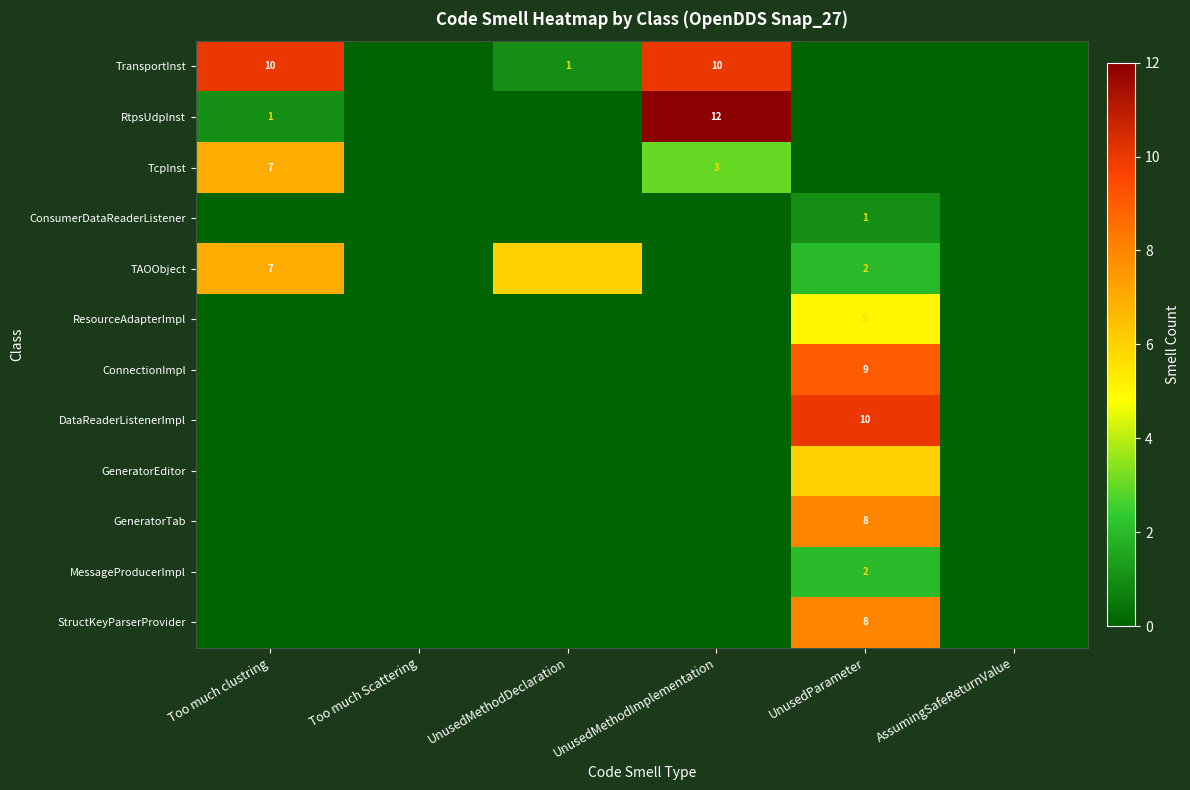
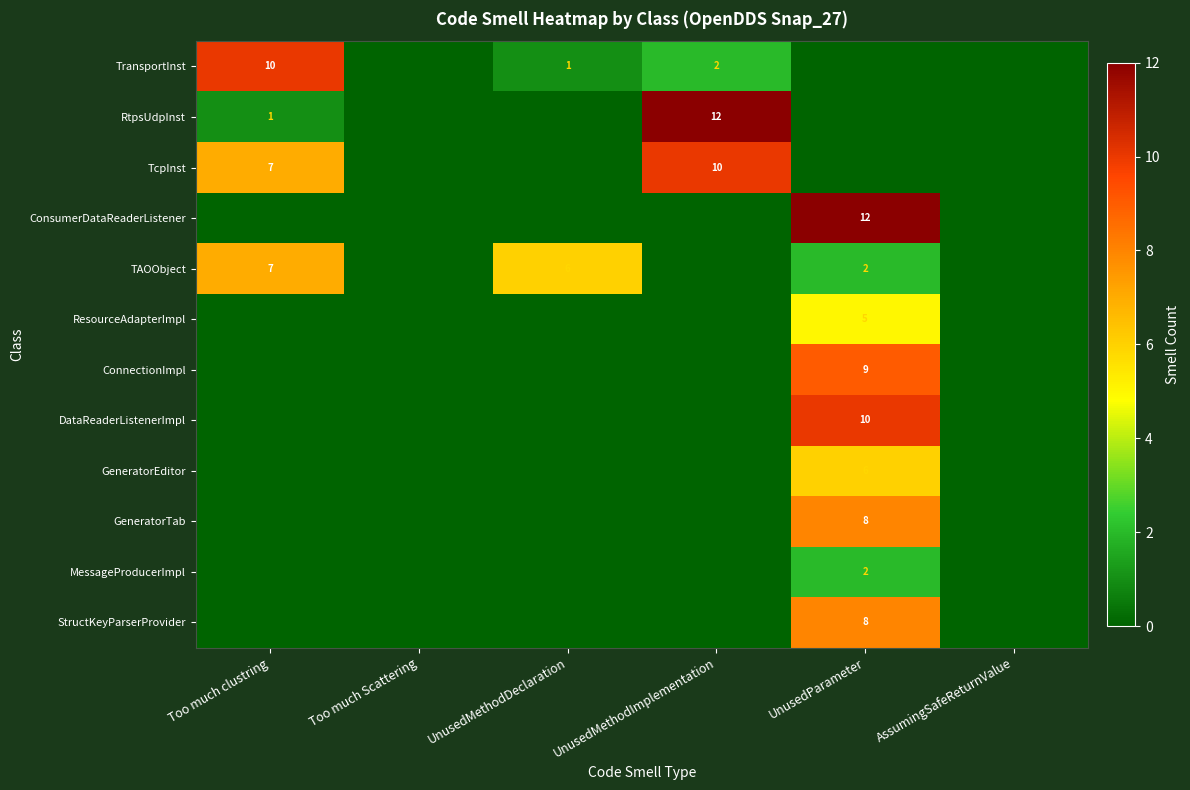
  {
    "TransportInst": {
      "Too much clustring": 10,
      "UnusedMethodDeclaration": 1,
-     "UnusedMethodImplementation": 10
+     "UnusedMethodImplementation": 2
    },
    "RtpsUdpInst": {
      "Too much clustring": 1,
      "UnusedMethodImplementation": 12
    },
    "TcpInst": {
      "Too much clustring": 7,
-     "UnusedMethodImplementation": 3
+     "UnusedMethodImplementation": 10
    },
    "ConsumerDataReaderListener": {
-     "UnusedParameter": 1
+     "UnusedParameter": 12
    },
    "TAOObject": {
      "Too much clustring": 7,
      "UnusedParameter": 2
    },
    "ConnectionImpl": {
      "UnusedParameter": 9
    },
    "DataReaderListenerImpl": {
      "UnusedParameter": 10
    },
    "GeneratorTab": {
      "UnusedParameter": 8
    },
    "MessageProducerImpl": {
      "UnusedParameter": 2
    },
    "StructKeyParserProvider": {
      "UnusedParameter": 8
    }
  }
